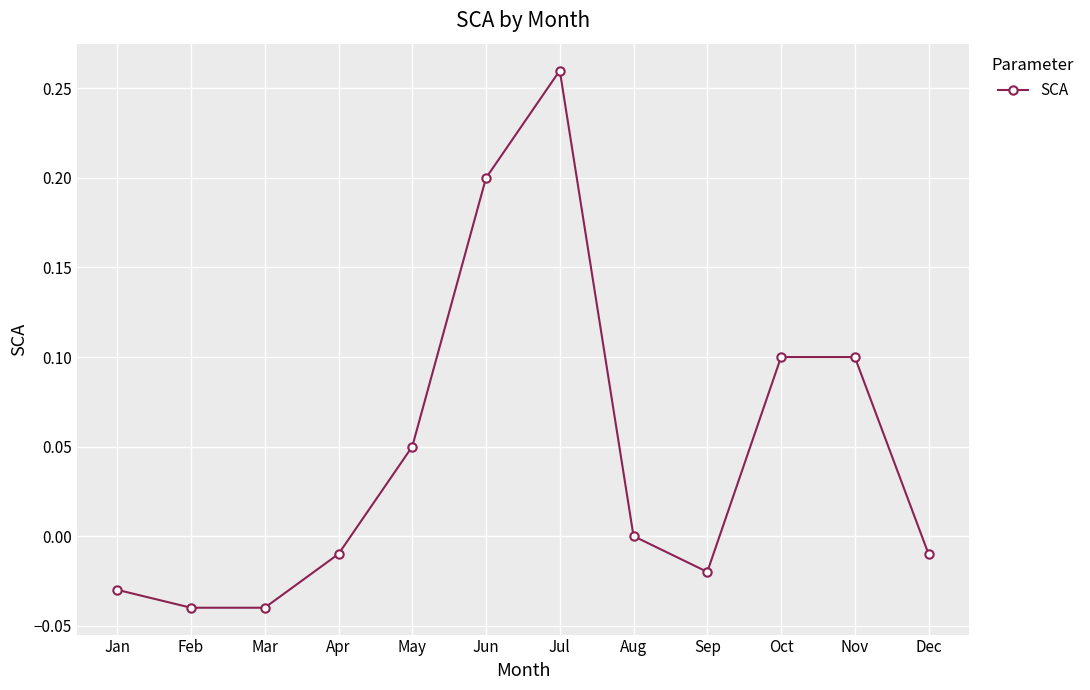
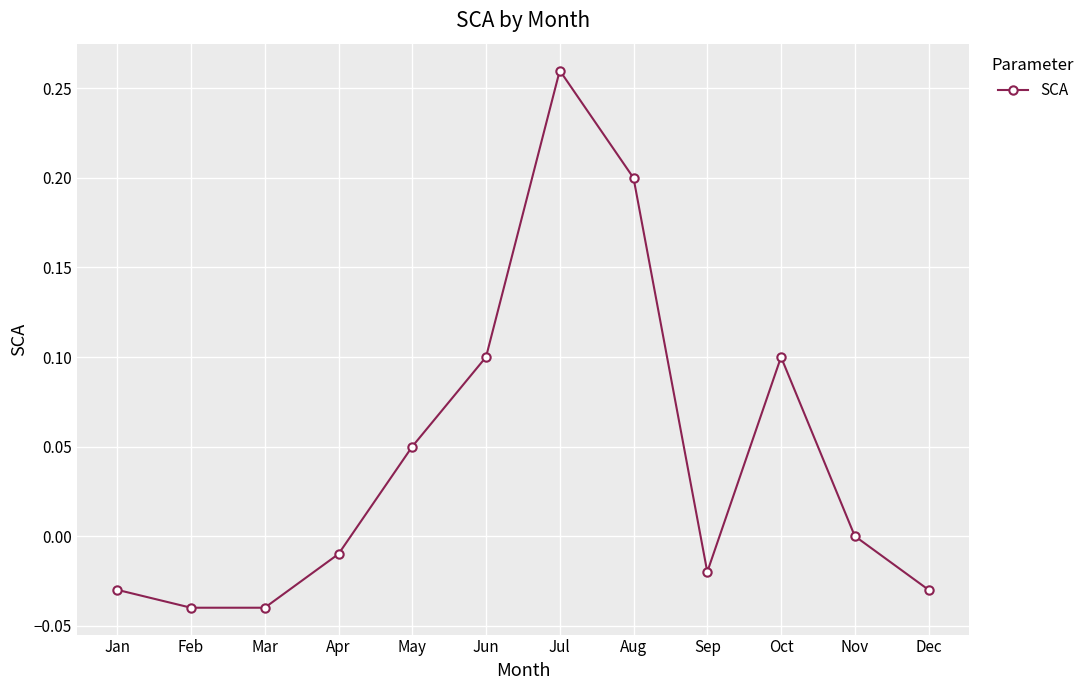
  {
    "Jan": -0.03,
    "Feb": -0.04,
    "Mar": -0.04,
    "Apr": -0.01,
    "May": 0.05,
-   "Jun": 0.2,
+   "Jun": 0.1,
    "Jul": 0.26,
-   "Aug": 0.0,
+   "Aug": 0.2,
    "Sep": -0.02,
    "Oct": 0.10,
-   "Nov": 0.1,
-   "Dec": -0.01
+   "Nov": 0.0,
+   "Dec": -0.03
  }
